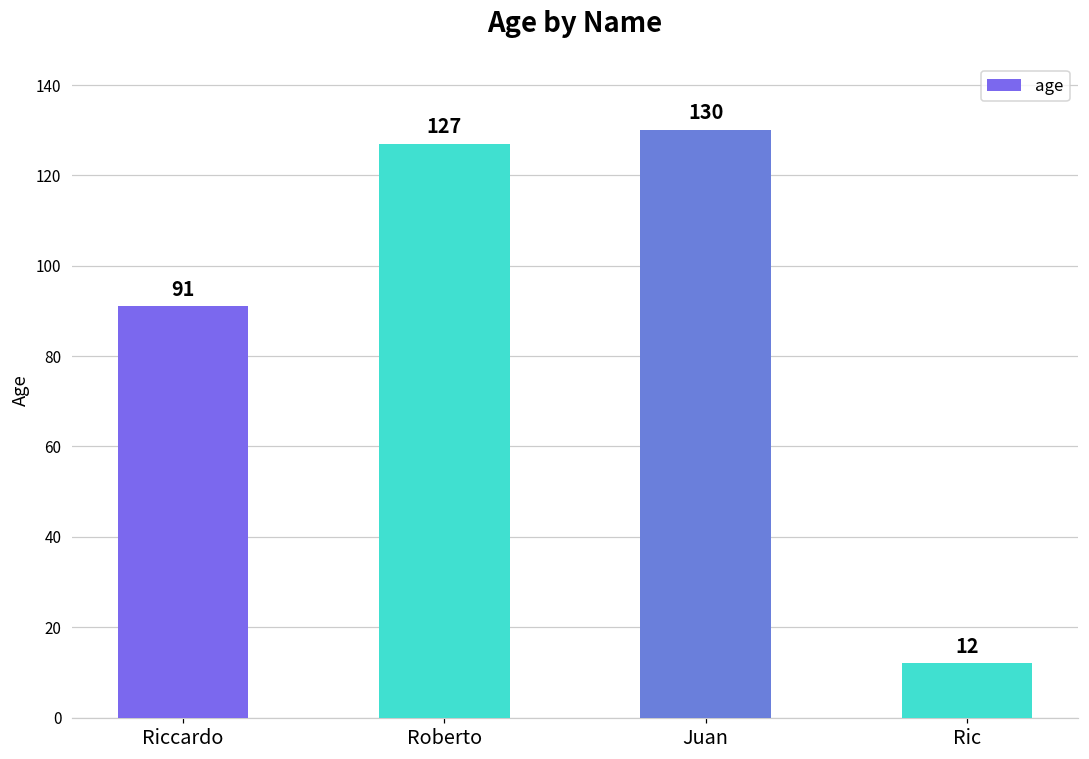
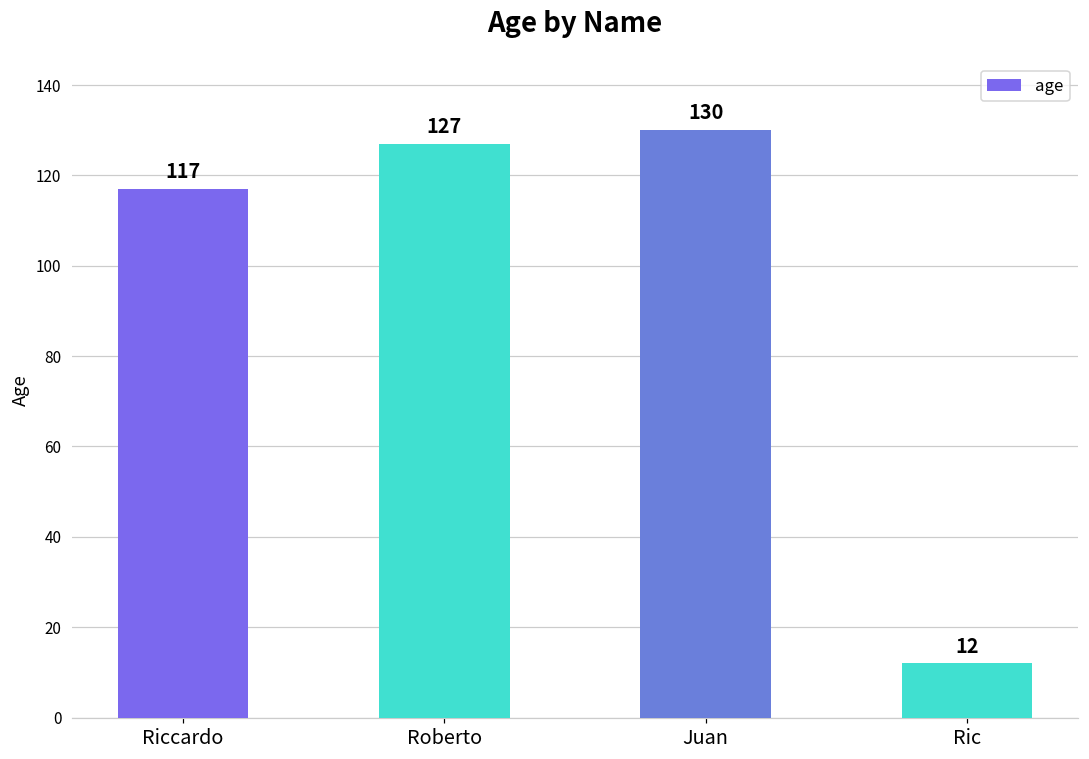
  {
-   "Riccardo": 91,
+   "Riccardo": 117,
    "Roberto": 127,
    "Juan": 130,
    "Ric": 12
  }
